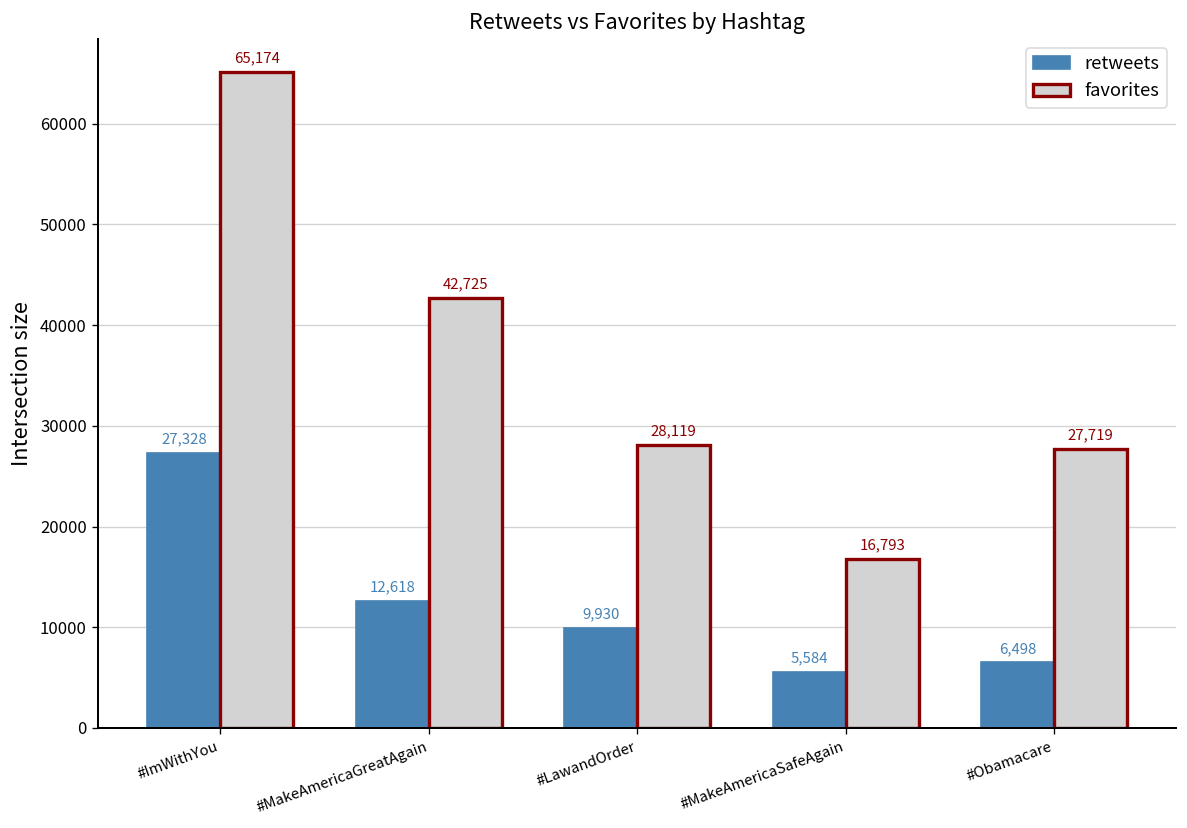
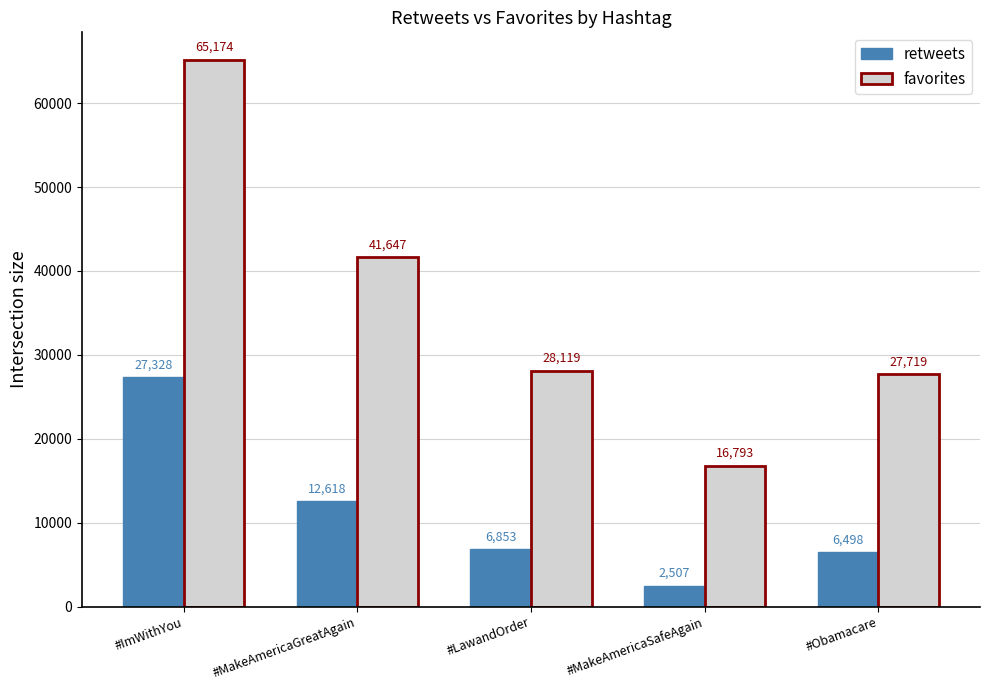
  {
    "retweets": {
      "#ImWithYou": "27,328",
      "#MakeAmericaGreatAgain": "12,618",
-     "#LawandOrder": "9,930",
-     "#MakeAmericaSafeAgain": "5,584",
+     "#LawandOrder": "6,853",
+     "#MakeAmericaSafeAgain": "2,507",
      "#Obamacare": "6,498"
    },
    "favorites": {
      "#ImWithYou": "65,174",
-     "#MakeAmericaGreatAgain": "42,725",
+     "#MakeAmericaGreatAgain": "41,647",
      "#LawandOrder": "28,119",
      "#MakeAmericaSafeAgain": "16,793",
      "#Obamacare": "27,719"
    }
  }
